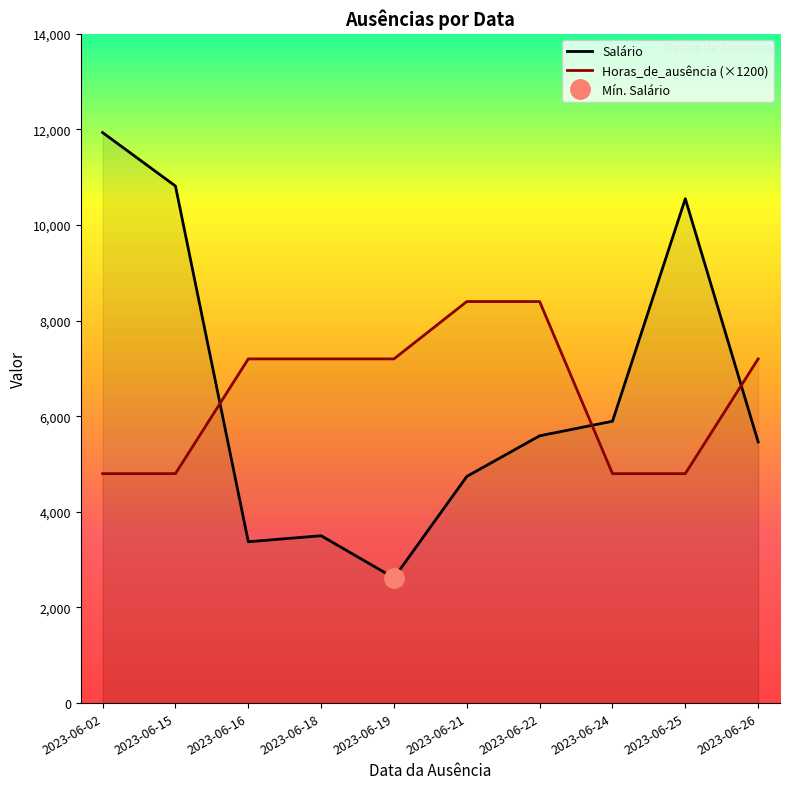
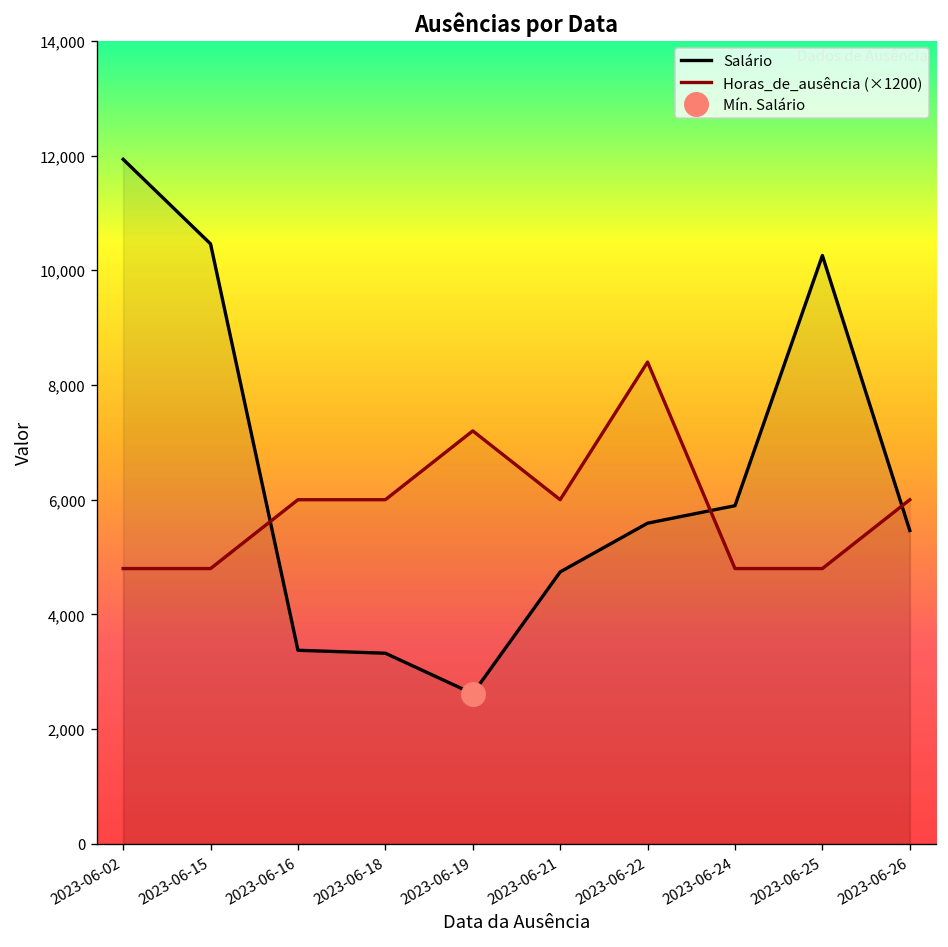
  {
    "Salário": {
      "2023-06-02": "11,900",
-     "2023-06-15": "10,800",
+     "2023-06-15": "10,500",
      "2023-06-16": "3,400",
-     "2023-06-18": "3,500",
+     "2023-06-18": "3,300",
      "2023-06-21": "4,700",
      "2023-06-22": "5,600",
      "2023-06-24": "5,900",
-     "2023-06-25": "10,600",
+     "2023-06-25": "10,300",
      "2023-06-26": "5,500"
    },
    "Horas_de_ausência (×1200)": {
      "2023-06-02": "4,800",
      "2023-06-15": "4,800",
-     "2023-06-16": "7,200",
-     "2023-06-18": "7,200",
+     "2023-06-16": "6,000",
+     "2023-06-18": "6,000",
      "2023-06-19": "7,200",
-     "2023-06-21": "8,400",
+     "2023-06-21": "6,000",
      "2023-06-22": "8,400",
      "2023-06-24": "4,800",
      "2023-06-25": "4,800",
-     "2023-06-26": "7,200"
+     "2023-06-26": "6,000"
    }
  }
